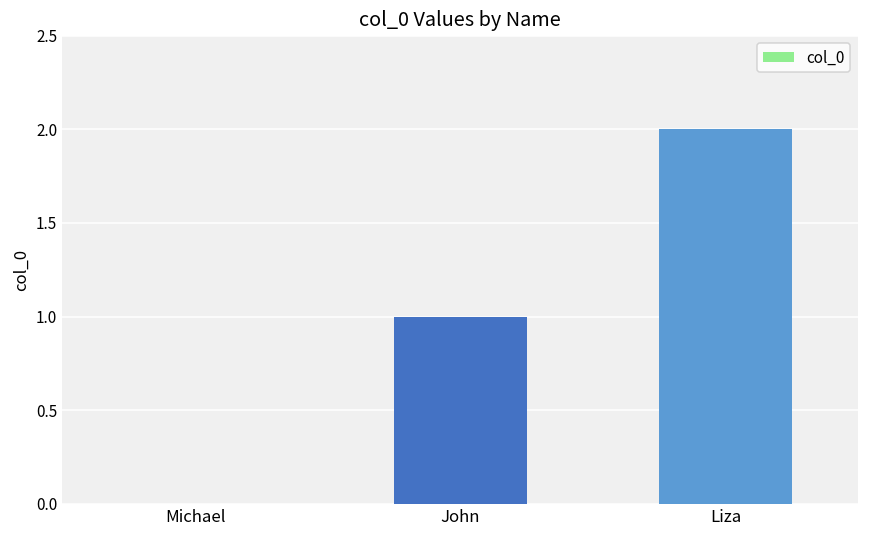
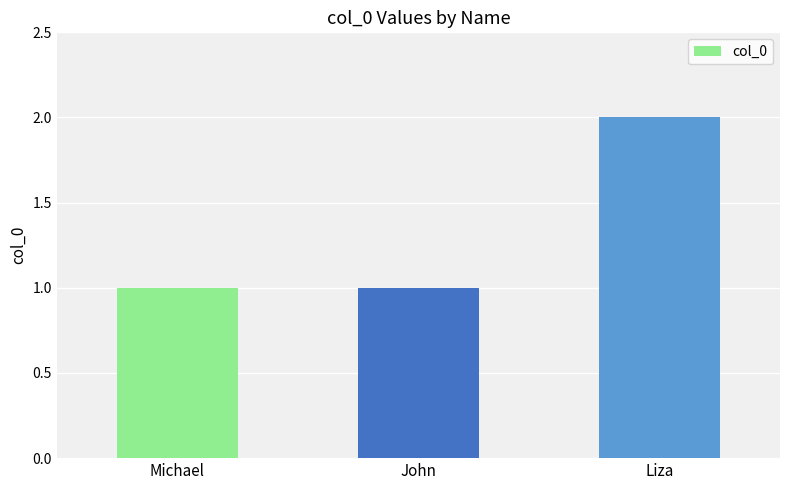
  {
-   "Michael": 0,
+   "Michael": 1,
    "John": 1,
    "Liza": 2
  }
